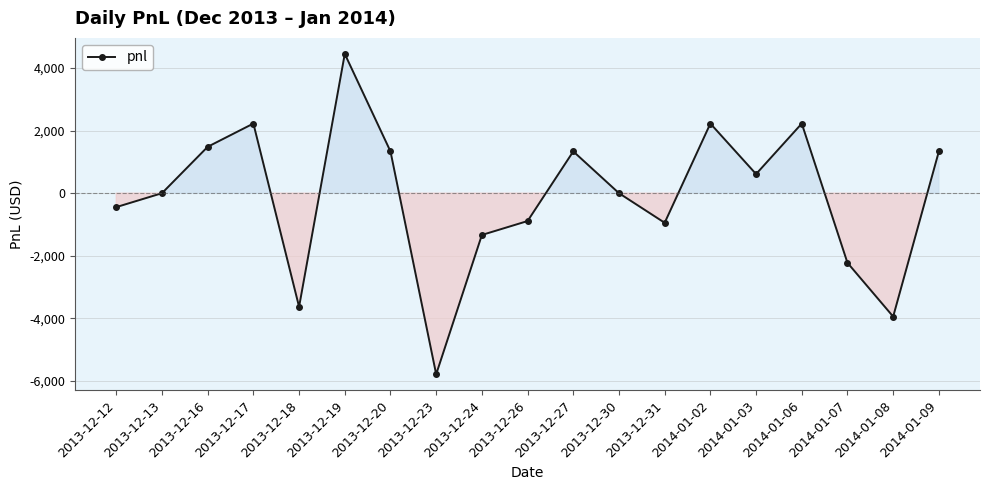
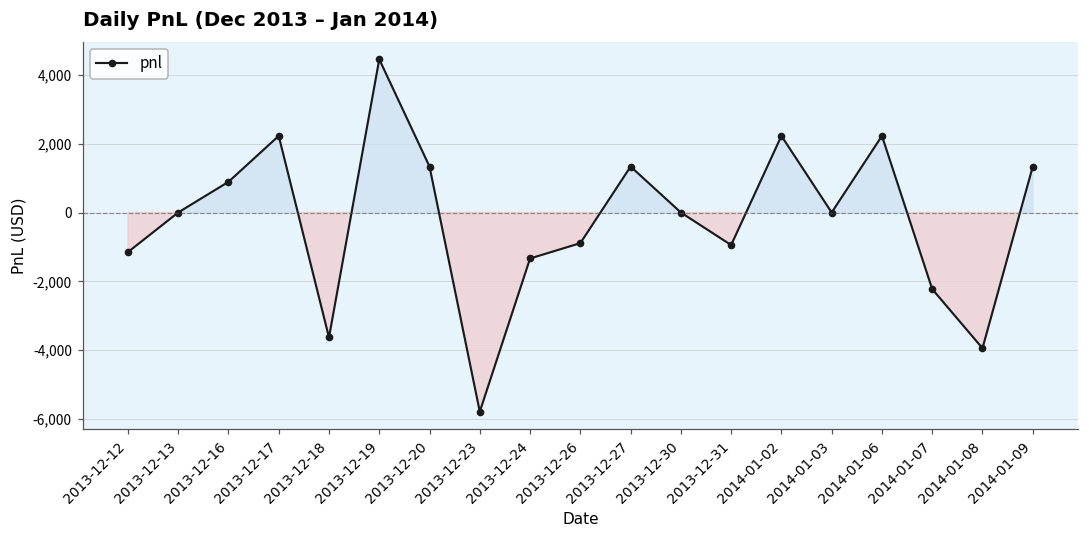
  {
-   "2013-12-12": "-400",
+   "2013-12-12": "-1,200",
    "2013-12-13": "0",
-   "2013-12-16": "1,500",
+   "2013-12-16": "900",
    "2013-12-17": "2,200",
    "2013-12-18": "-3,600",
    "2013-12-19": "4,500",
    "2013-12-20": "1,300",
    "2013-12-23": "-5,800",
    "2013-12-24": "-1,300",
    "2013-12-26": "-900",
    "2013-12-27": "1,300",
    "2013-12-30": "0",
    "2013-12-31": "-900",
    "2014-01-02": "2,200",
-   "2014-01-03": "600",
+   "2014-01-03": "0",
    "2014-01-06": "2,200",
    "2014-01-07": "-2,200",
    "2014-01-08": "-3,900",
    "2014-01-09": "1,300"
  }
